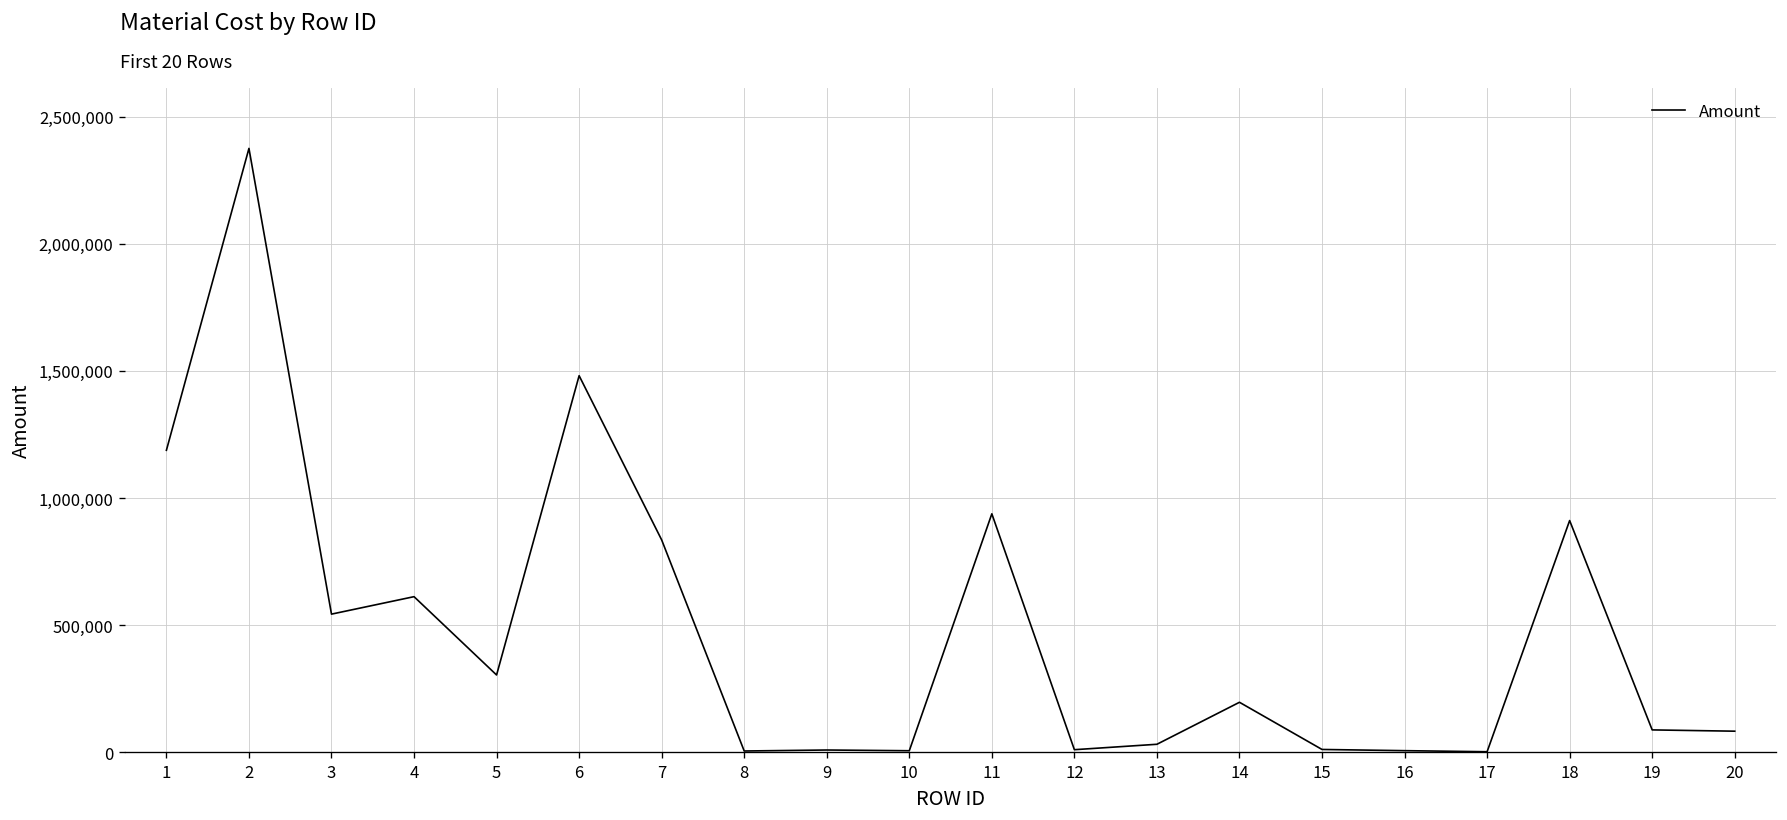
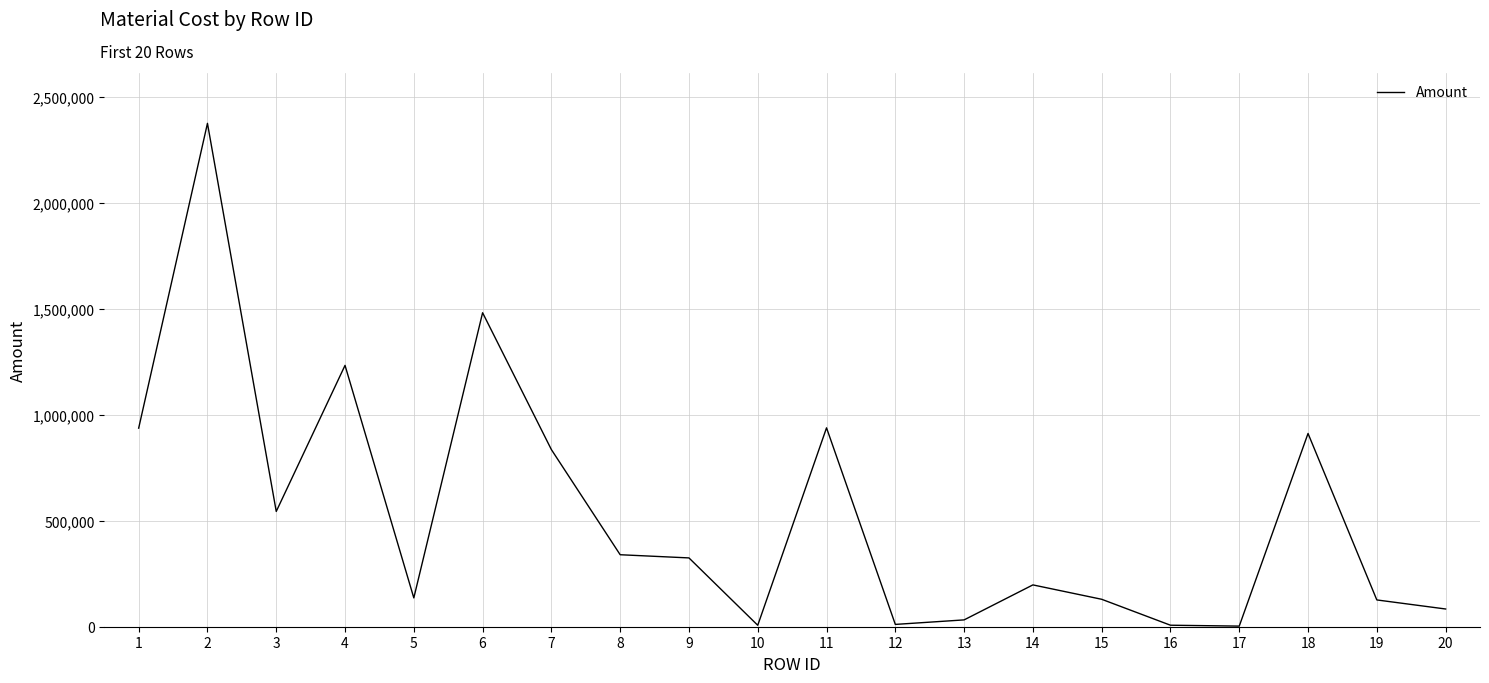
  {
-   "1": "1,190,000",
+   "1": "940,000",
    "2": "2,380,000",
    "3": "540,000",
-   "4": "610,000",
-   "5": "300,000",
+   "4": "1,230,000",
+   "5": "140,000",
    "6": "1,480,000",
    "7": "840,000",
-   "8": "10,000",
-   "9": "10,000",
+   "8": "340,000",
+   "9": "320,000",
    "10": "10,000",
    "11": "940,000",
    "12": "10,000",
    "13": "30,000",
    "14": "200,000",
-   "15": "10,000",
+   "15": "130,000",
    "16": "10,000",
    "17": "0",
    "18": "910,000",
-   "19": "90,000",
+   "19": "130,000",
    "20": "80,000"
  }
